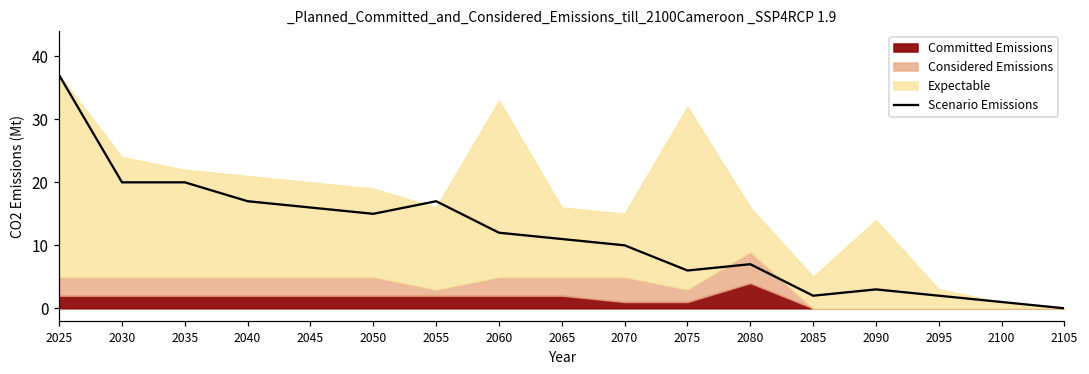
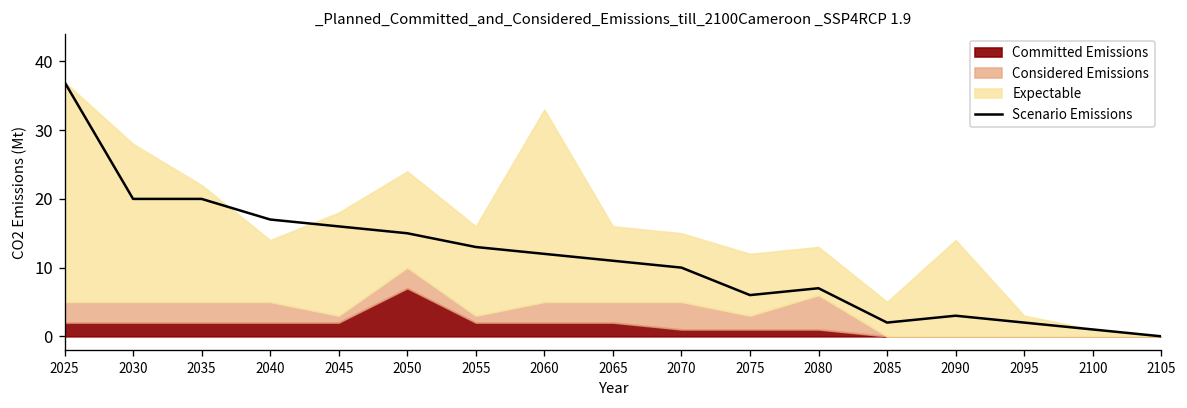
  {
    "Committed Emissions": {
      "2025": 2,
      "2030": 2,
      "2035": 2,
      "2040": 2,
      "2045": 2,
-     "2050": 2,
+     "2050": 7,
      "2055": 2,
      "2060": 2,
      "2065": 2,
      "2070": 1,
      "2075": 1,
-     "2080": 4
+     "2080": 1
    },
    "Scenario Emissions": {
      "2030": 20,
      "2035": 20,
      "2040": 17,
      "2045": 16,
      "2050": 15,
-     "2055": 17,
+     "2055": 13,
      "2060": 12,
      "2065": 11,
      "2070": 10,
      "2075": 6,
      "2080": 7,
      "2085": 2,
      "2090": 3,
      "2095": 2
    },
    "Considered Emissions": {
      "2025": 3,
      "2030": 3,
      "2035": 3,
      "2040": 3,
-     "2045": 3,
+     "2045": 1,
      "2050": 3,
      "2055": 1,
      "2060": 3,
      "2065": 3,
      "2070": 4,
      "2075": 2,
      "2080": 5
    },
    "Expectable": {
-     "2030": 19,
+     "2030": 23,
      "2035": 17,
-     "2040": 16,
+     "2040": 9,
      "2045": 15,
      "2050": 14,
      "2055": 13,
      "2060": 28,
      "2065": 11,
      "2070": 10,
-     "2075": 29,
+     "2075": 9,
      "2080": 7,
      "2085": 5,
      "2090": 14,
      "2095": 3
    }
  }
